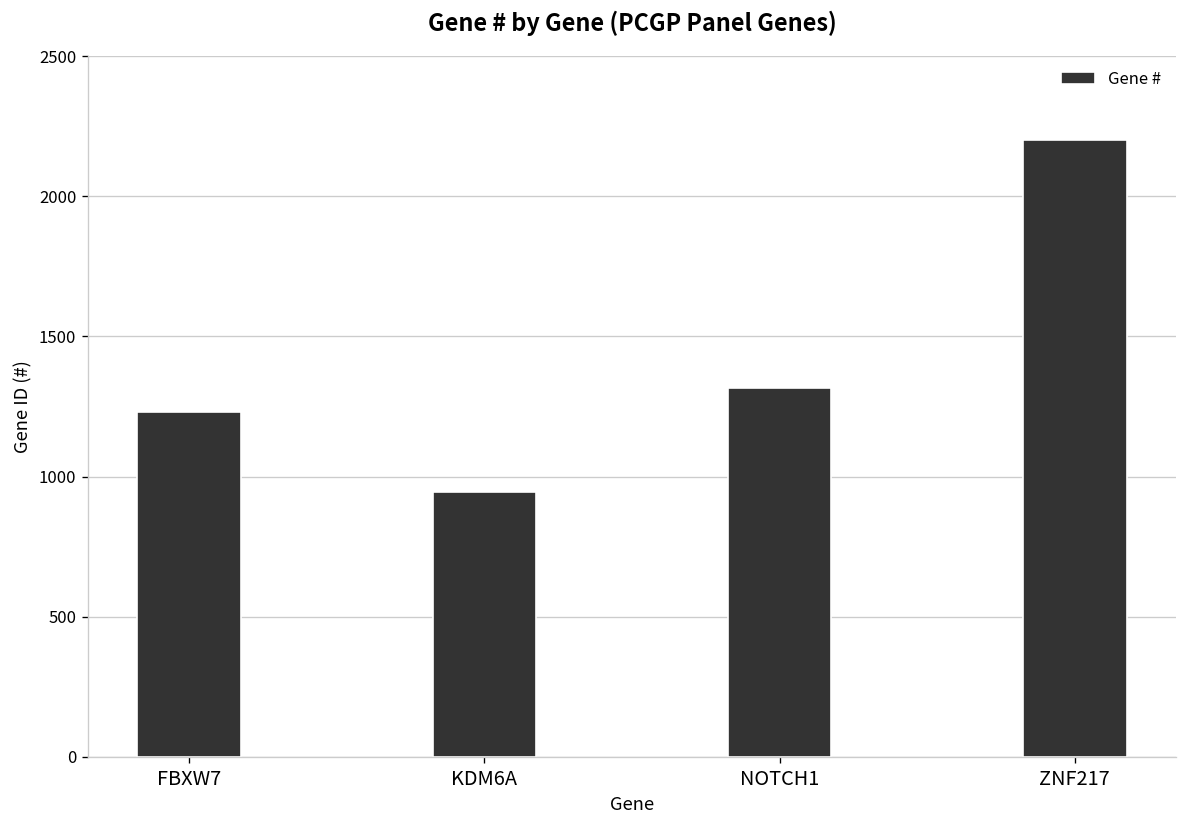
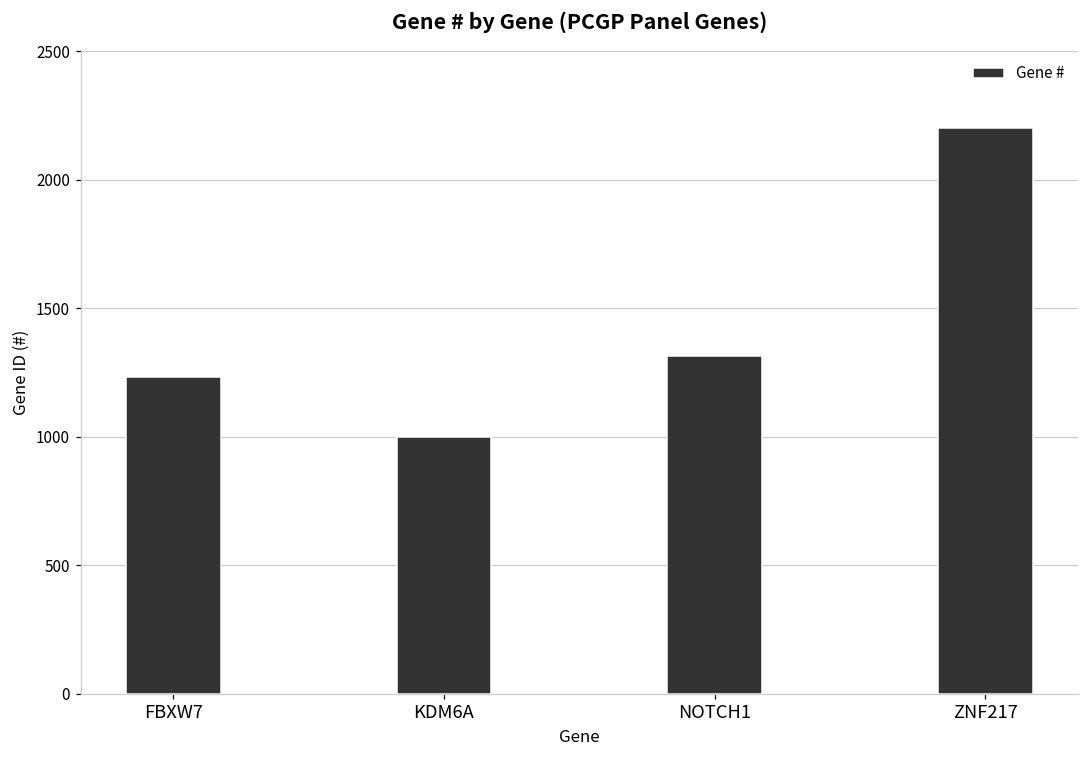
  {
    "FBXW7": 1230,
-   "KDM6A": 950,
+   "KDM6A": 1000,
    "NOTCH1": 1320,
    "ZNF217": 2200
  }
